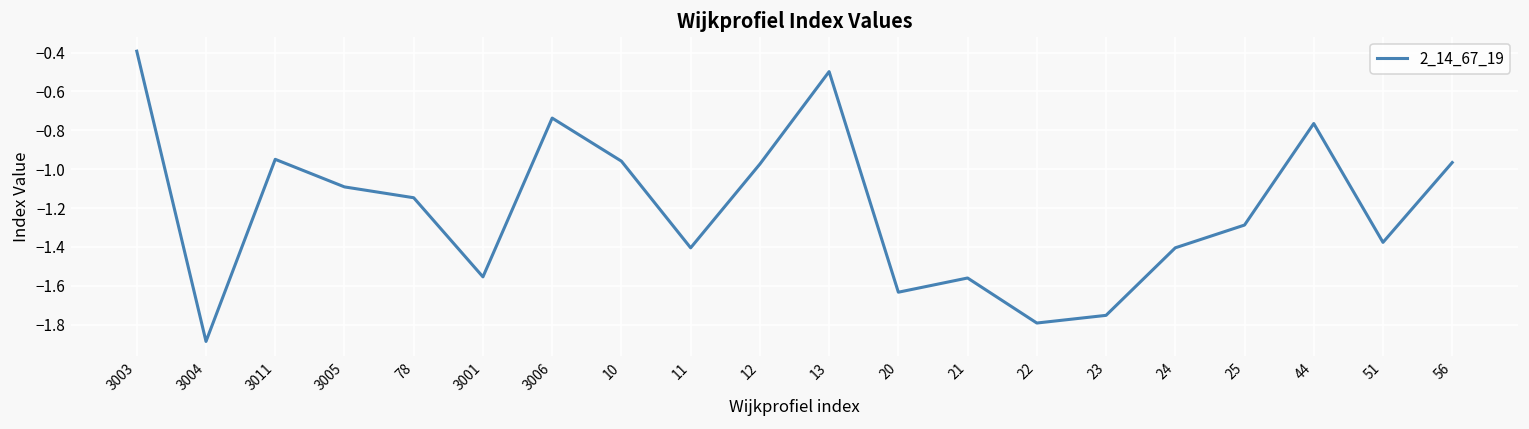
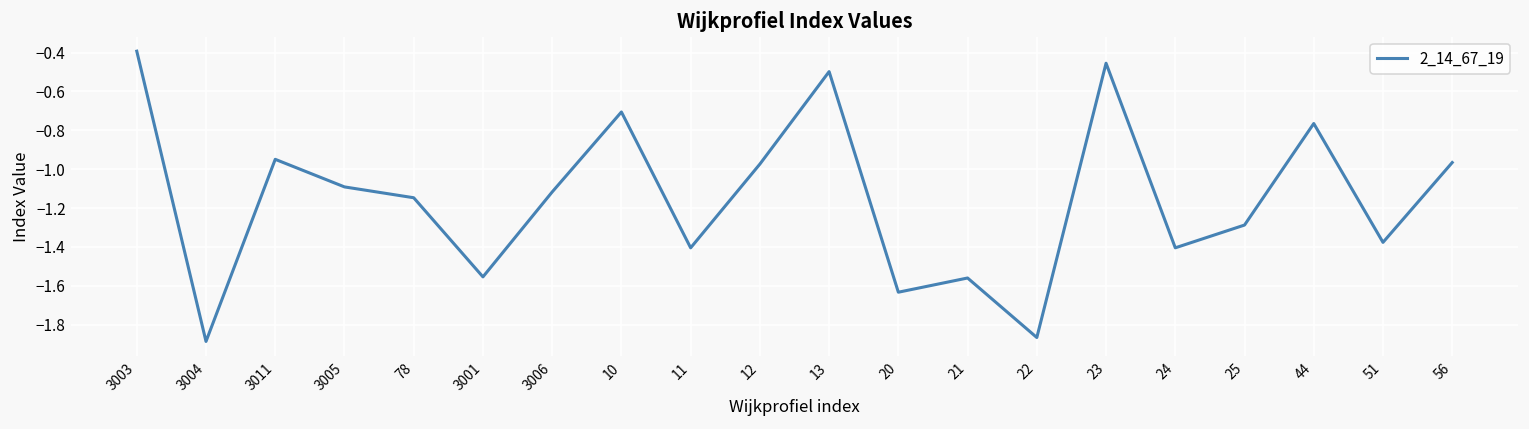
  {
    "3003": -0.39,
    "3004": -1.89,
    "3011": -0.95,
    "3005": -1.09,
    "78": -1.15,
    "3001": -1.55,
-   "3006": -0.74,
-   "10": -0.96,
+   "3006": -1.12,
+   "10": -0.71,
    "11": -1.40,
    "12": -0.97,
    "13": -0.50,
    "20": -1.63,
    "21": -1.56,
-   "22": -1.79,
-   "23": -1.75,
+   "22": -1.87,
+   "23": -0.45,
    "24": -1.40,
    "25": -1.29,
    "44": -0.76,
    "51": -1.38,
    "56": -0.97
  }
